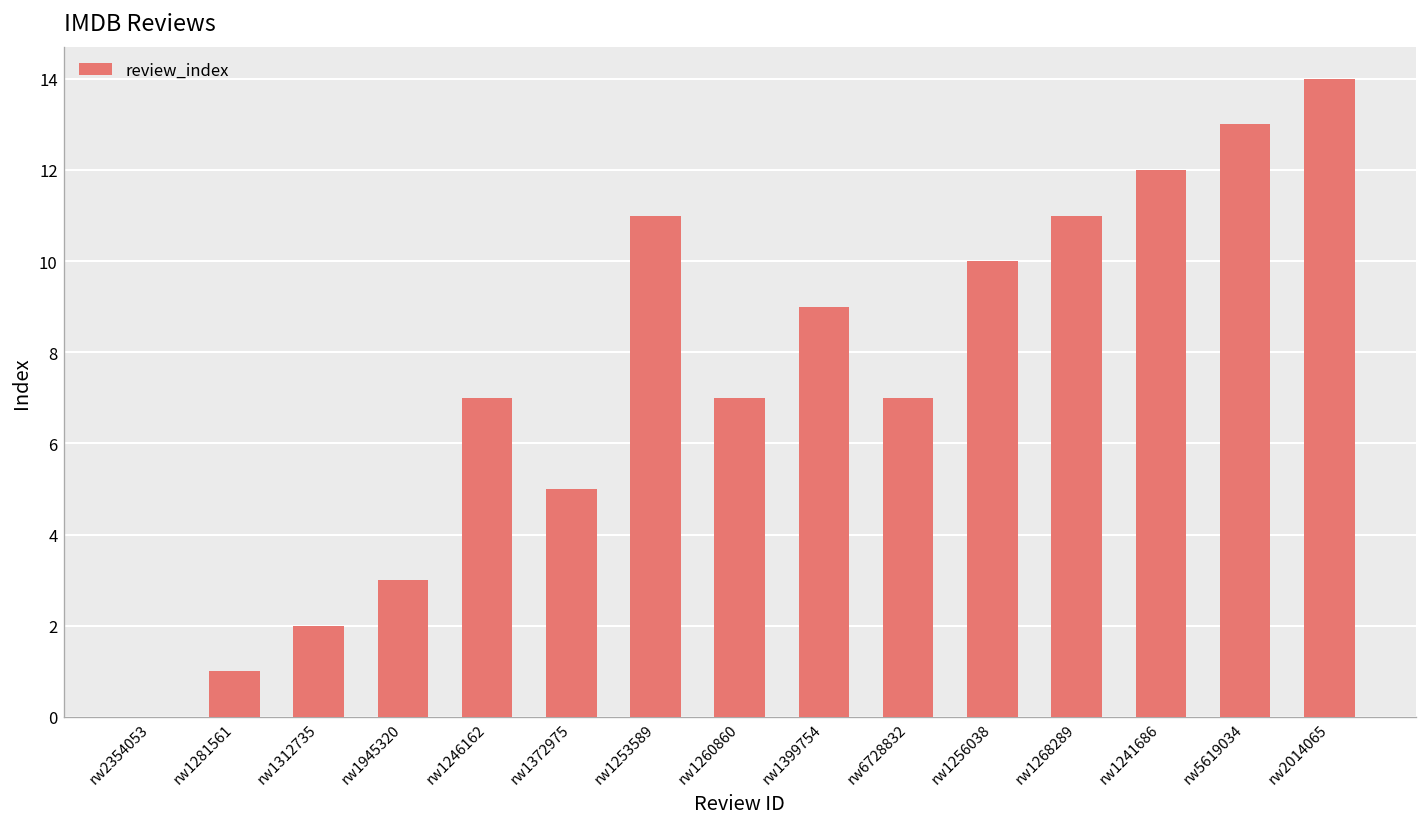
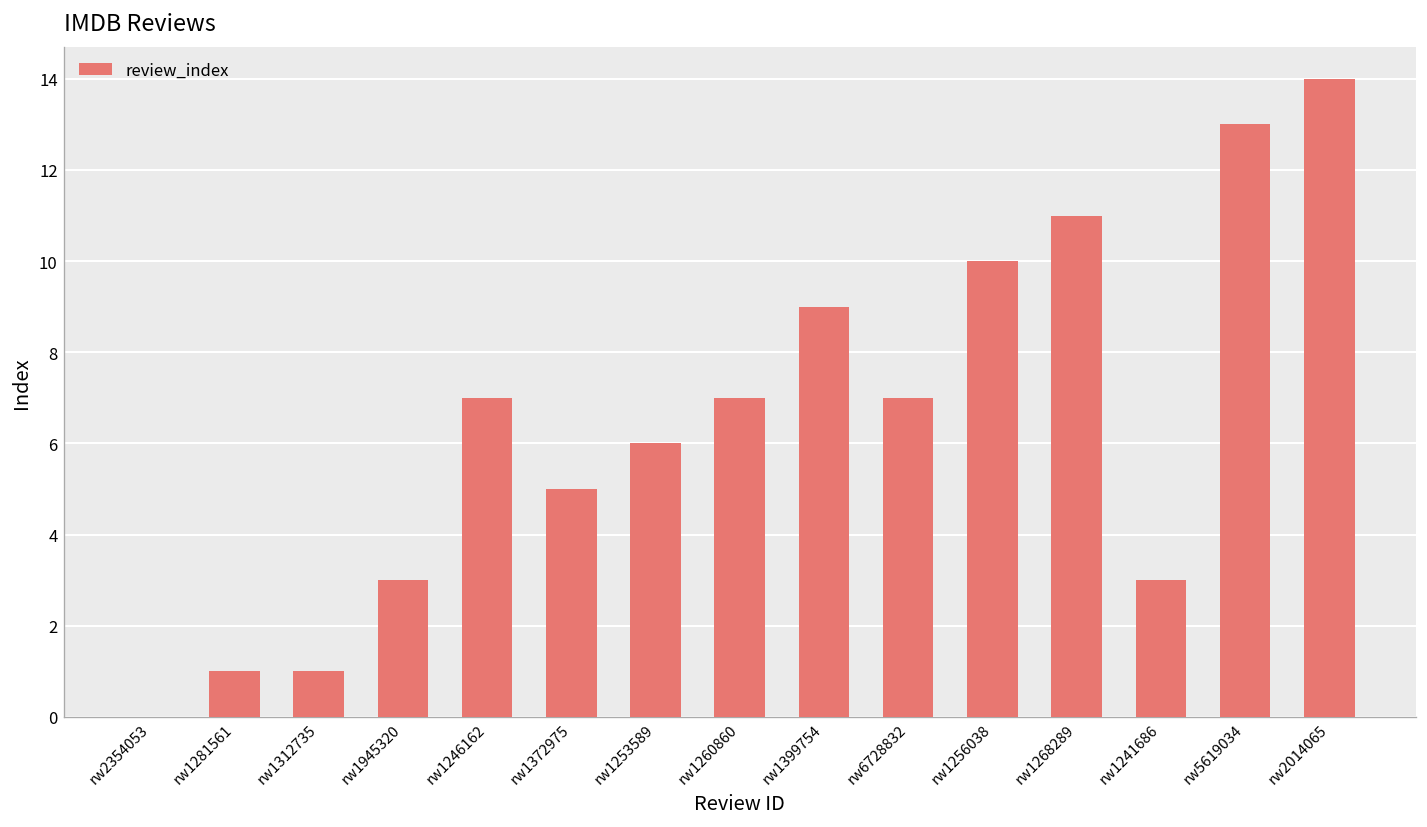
  {
    "rw2354053": 0,
    "rw1281561": 1,
-   "rw1312735": 2,
+   "rw1312735": 1,
    "rw1945320": 3,
    "rw1246162": 7,
    "rw1372975": 5,
-   "rw1253589": 11,
+   "rw1253589": 6,
    "rw1260860": 7,
    "rw1399754": 9,
    "rw6728832": 7,
    "rw1256038": 10,
    "rw1268289": 11,
-   "rw1241686": 12,
+   "rw1241686": 3,
    "rw5619034": 13,
    "rw2014065": 14
  }
